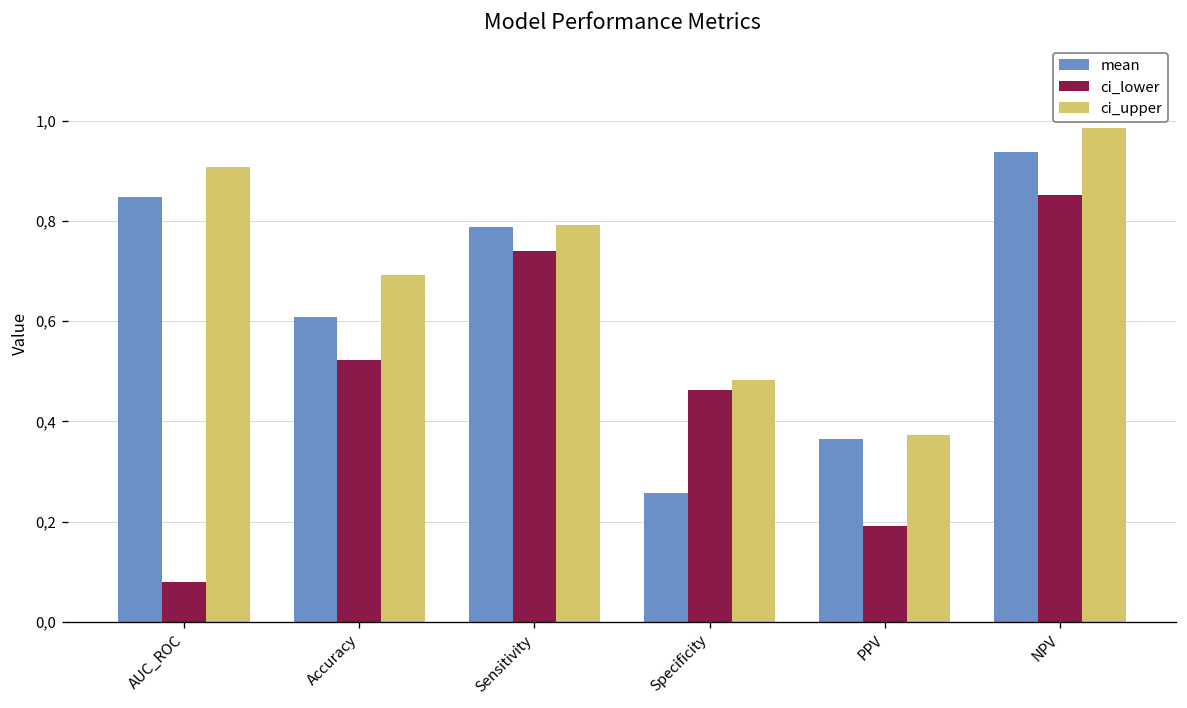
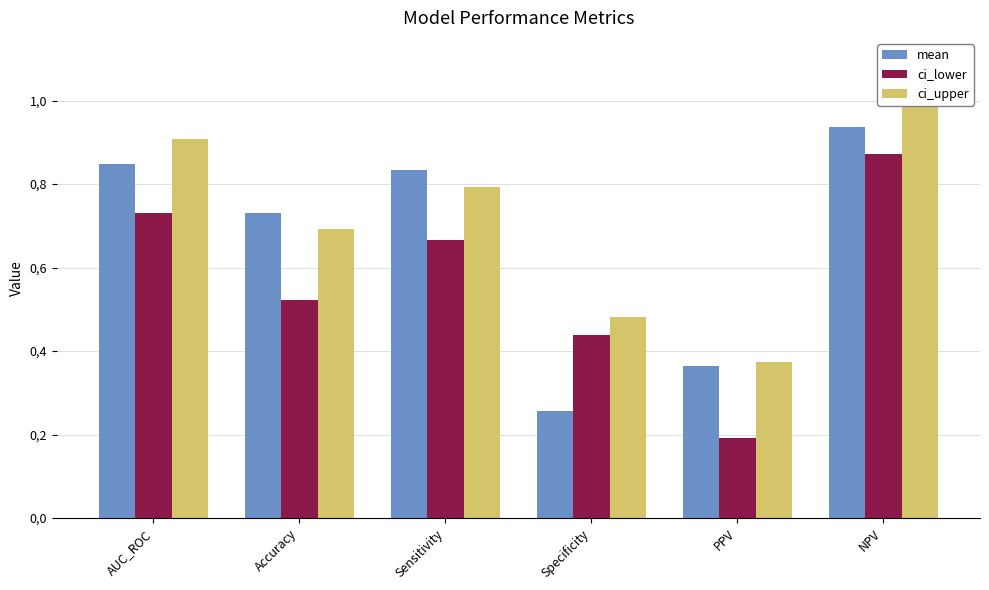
  {
    "mean": {
      "AUC_ROC": 8.5,
-     "Accuracy": 6.1,
-     "Sensitivity": 7.9,
+     "Accuracy": 7.3,
+     "Sensitivity": 8.3,
      "Specificity": 2.6,
      "PPV": 3.6,
      "NPV": 9.4
    },
    "ci_lower": {
-     "AUC_ROC": 0.8,
+     "AUC_ROC": 7.3,
      "Accuracy": 5.2,
-     "Sensitivity": 7.4,
-     "Specificity": 4.6,
+     "Sensitivity": 6.7,
+     "Specificity": 4.4,
      "PPV": 1.9,
-     "NPV": 8.5
+     "NPV": 8.7
    },
    "ci_upper": {
      "AUC_ROC": 9.1,
      "Accuracy": 6.9,
      "Sensitivity": 7.9,
      "Specificity": 4.8,
      "PPV": 3.7,
      "NPV": 9.9
    }
  }
